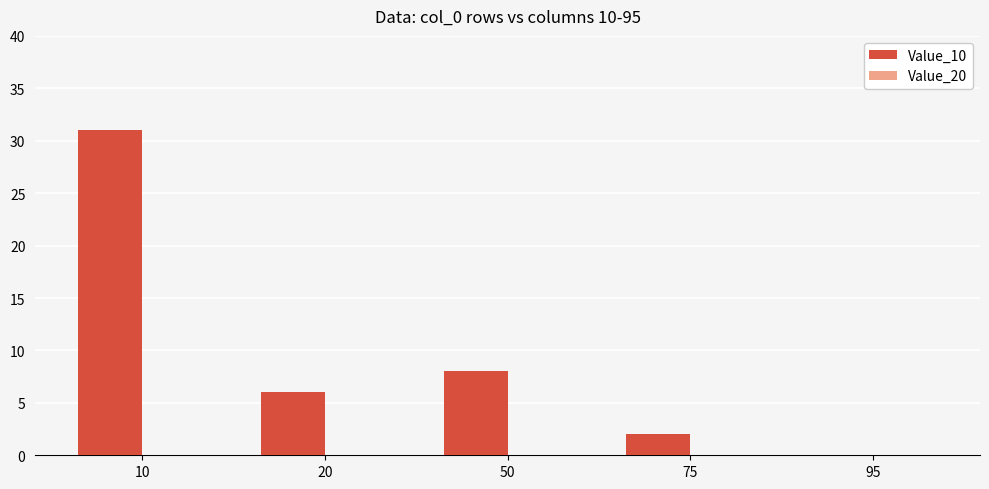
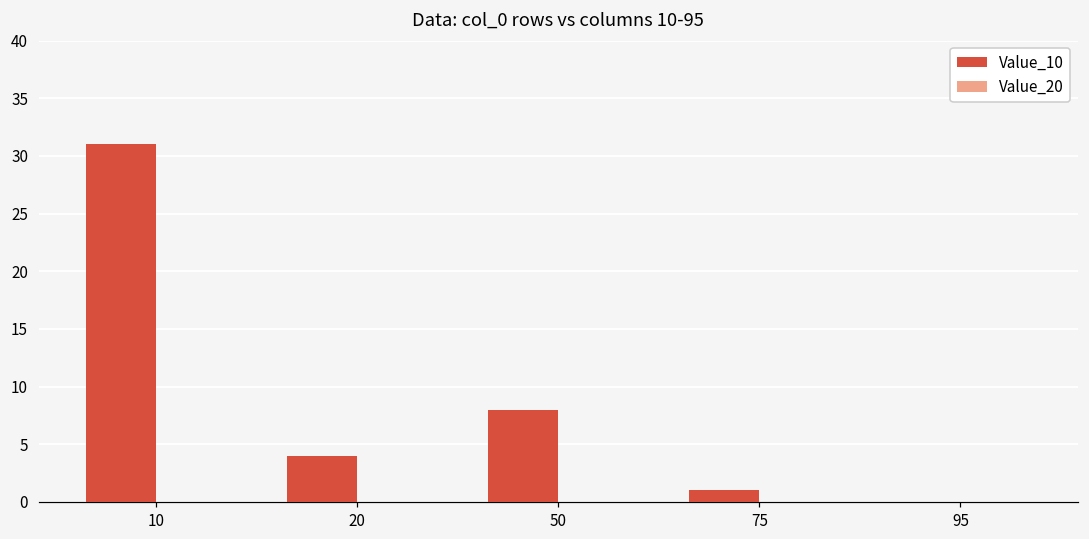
  {
    "Value_10": {
      "10": 31,
-     "20": 6,
+     "20": 4,
      "50": 8,
-     "75": 2,
+     "75": 1,
      "95": 0
    },
    "Value_20": {
      "10": 0,
      "20": 0,
      "50": 0,
      "75": 0,
      "95": 0
    }
  }
